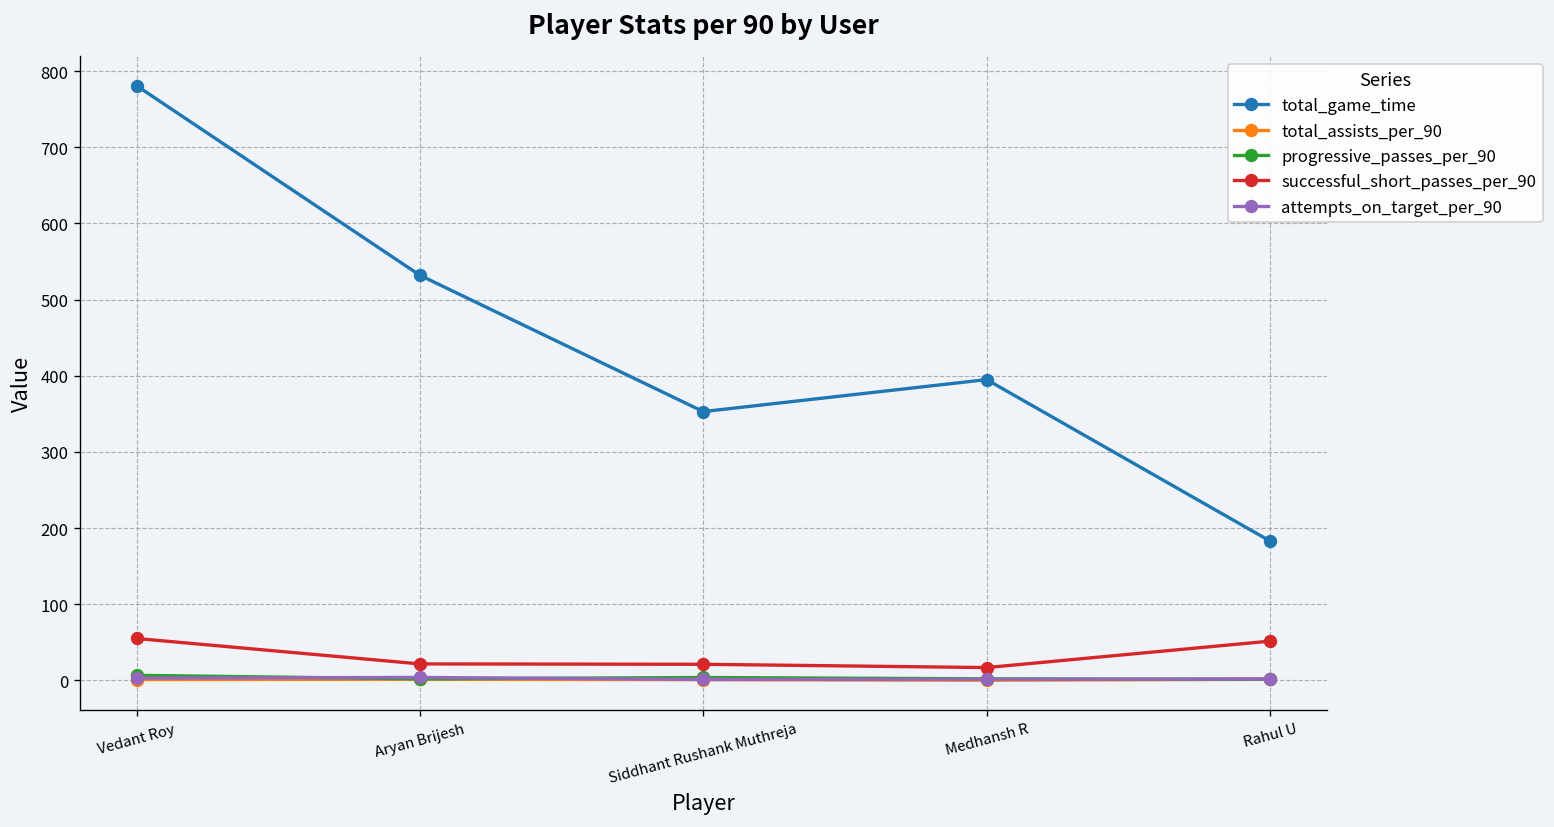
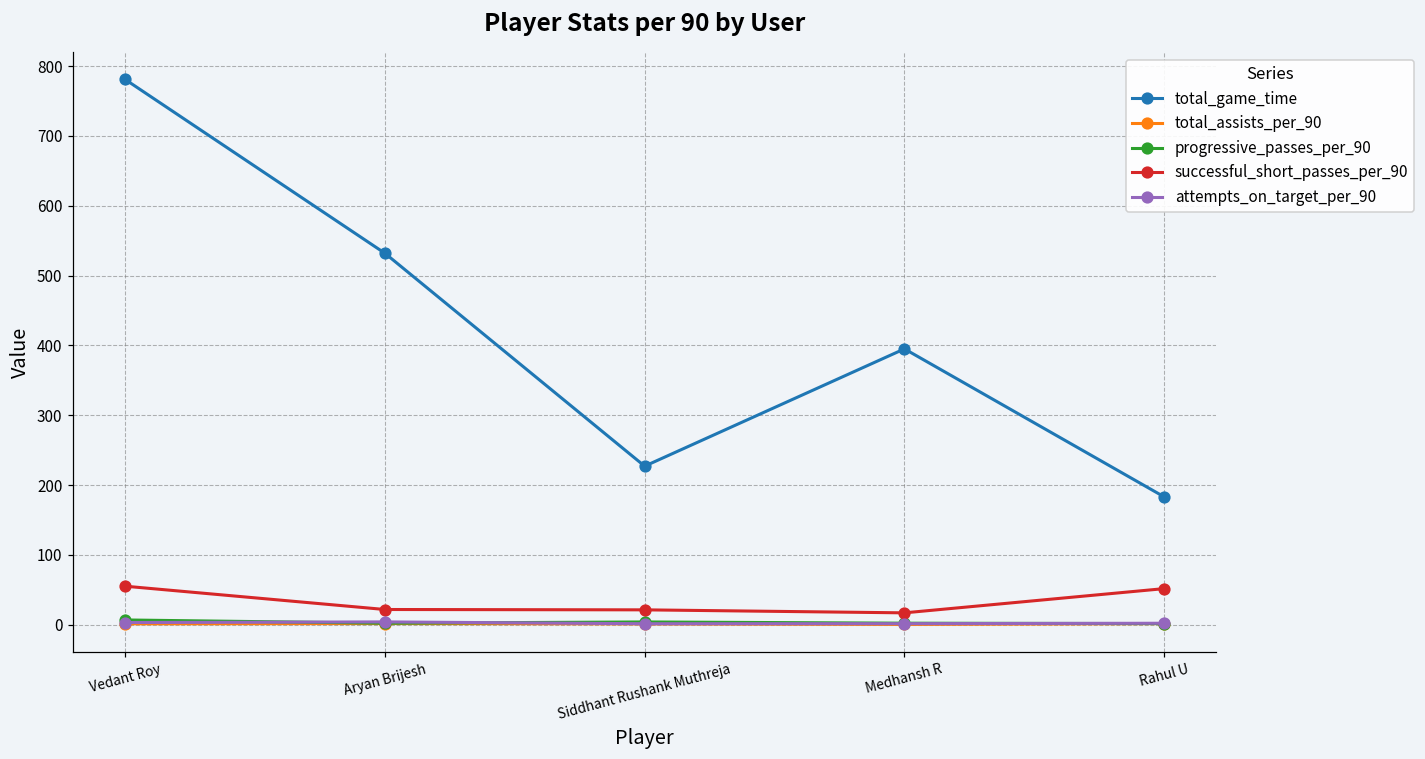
  {
    "total_game_time": {
      "Vedant Roy": 780,
      "Aryan Brijesh": 530,
-     "Siddhant Rushank Muthreja": 350,
+     "Siddhant Rushank Muthreja": 230,
      "Medhansh R": 400,
      "Rahul U": 180
    },
    "successful_short_passes_per_90": {
      "Vedant Roy": 60,
      "Aryan Brijesh": 20,
      "Siddhant Rushank Muthreja": 20,
      "Medhansh R": 20,
      "Rahul U": 50
    }
  }
